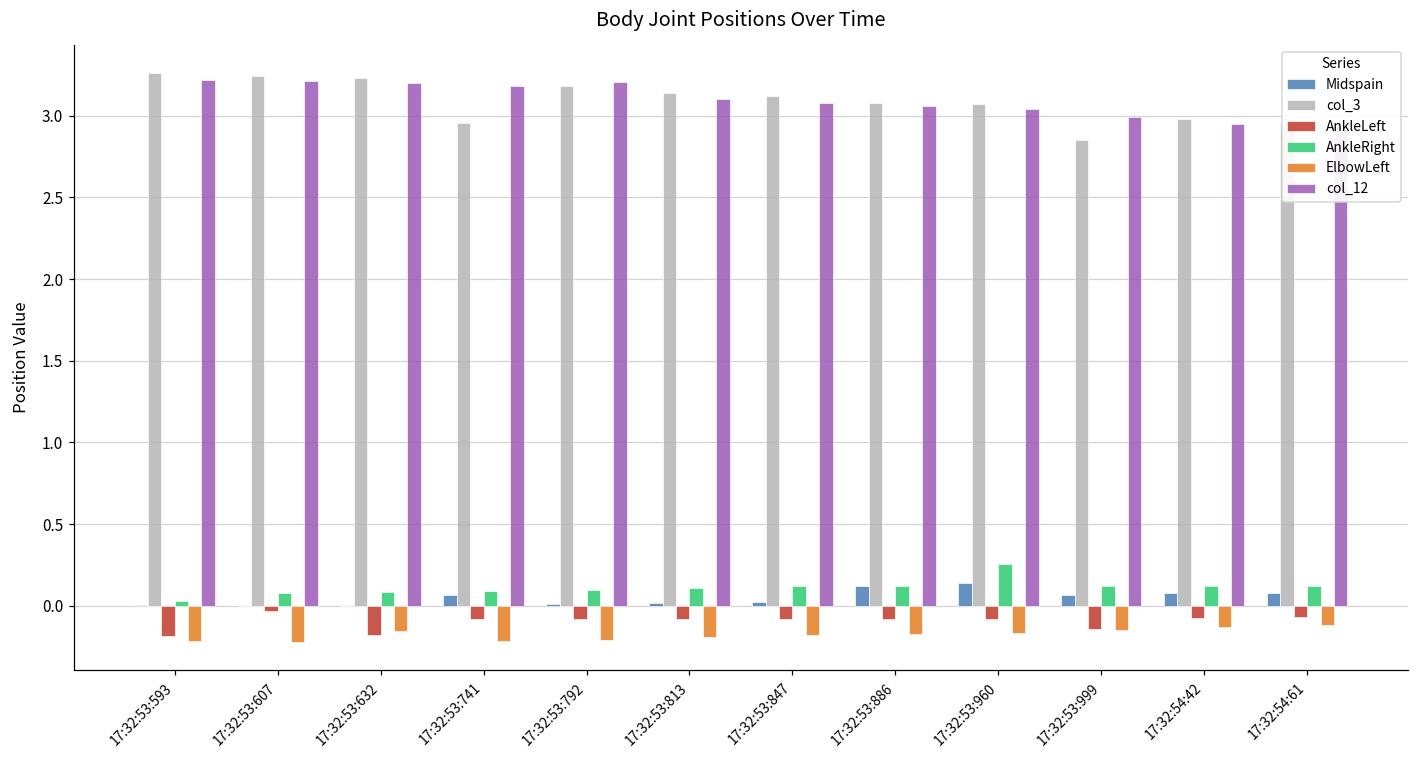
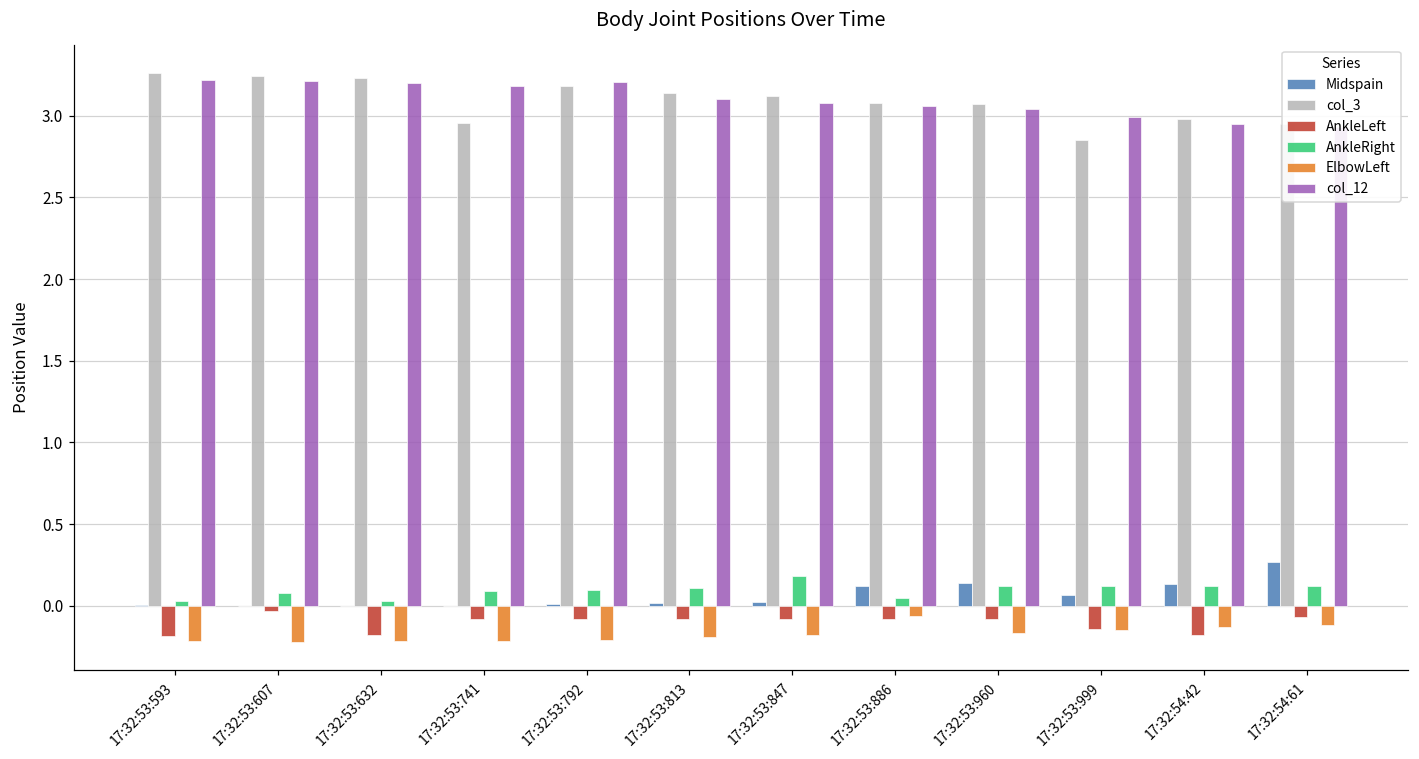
  {
    "Midspain": {
-     "17:32:53:741": 0.07,
+     "17:32:53:741": 0.00,
      "17:32:53:847": 0.02,
      "17:32:53:886": 0.12,
      "17:32:53:960": 0.14,
      "17:32:53:999": 0.07,
-     "17:32:54:42": 0.08,
-     "17:32:54:61": 0.08
+     "17:32:54:42": 0.13,
+     "17:32:54:61": 0.27
    },
    "col_3": {
      "17:32:53:593": 3.26,
      "17:32:53:607": 3.24,
      "17:32:53:632": 3.23,
      "17:32:53:741": 2.96,
      "17:32:53:792": 3.18,
      "17:32:53:813": 3.14,
      "17:32:53:847": 3.12,
      "17:32:53:886": 3.08,
      "17:32:53:960": 3.07,
      "17:32:53:999": 2.85,
      "17:32:54:42": 2.98
    },
    "AnkleLeft": {
      "17:32:53:593": -0.19,
      "17:32:53:607": -0.03,
      "17:32:53:632": -0.18,
      "17:32:53:741": -0.08,
      "17:32:53:792": -0.08,
      "17:32:53:813": -0.08,
      "17:32:53:847": -0.08,
      "17:32:53:886": -0.08,
      "17:32:53:960": -0.08,
      "17:32:53:999": -0.14,
-     "17:32:54:42": -0.07,
+     "17:32:54:42": -0.18,
      "17:32:54:61": -0.07
    },
    "AnkleRight": {
      "17:32:53:593": 0.03,
      "17:32:53:607": 0.08,
-     "17:32:53:632": 0.08,
+     "17:32:53:632": 0.03,
      "17:32:53:741": 0.09,
      "17:32:53:792": 0.10,
      "17:32:53:813": 0.11,
-     "17:32:53:847": 0.12,
-     "17:32:53:886": 0.12,
-     "17:32:53:960": 0.25,
+     "17:32:53:847": 0.18,
+     "17:32:53:886": 0.05,
+     "17:32:53:960": 0.12,
      "17:32:53:999": 0.12,
      "17:32:54:42": 0.12,
      "17:32:54:61": 0.12
    },
    "ElbowLeft": {
      "17:32:53:593": -0.22,
      "17:32:53:607": -0.22,
-     "17:32:53:632": -0.16,
+     "17:32:53:632": -0.21,
      "17:32:53:741": -0.21,
      "17:32:53:792": -0.21,
      "17:32:53:813": -0.19,
      "17:32:53:847": -0.18,
-     "17:32:53:886": -0.17,
+     "17:32:53:886": -0.06,
      "17:32:53:960": -0.17,
      "17:32:53:999": -0.15,
      "17:32:54:42": -0.13,
      "17:32:54:61": -0.12
    },
    "col_12": {
      "17:32:53:593": 3.22,
      "17:32:53:607": 3.21,
      "17:32:53:632": 3.20,
      "17:32:53:741": 3.18,
      "17:32:53:792": 3.21,
      "17:32:53:813": 3.10,
      "17:32:53:847": 3.08,
      "17:32:53:886": 3.06,
      "17:32:53:960": 3.04,
      "17:32:53:999": 2.99,
      "17:32:54:42": 2.95
    }
  }
